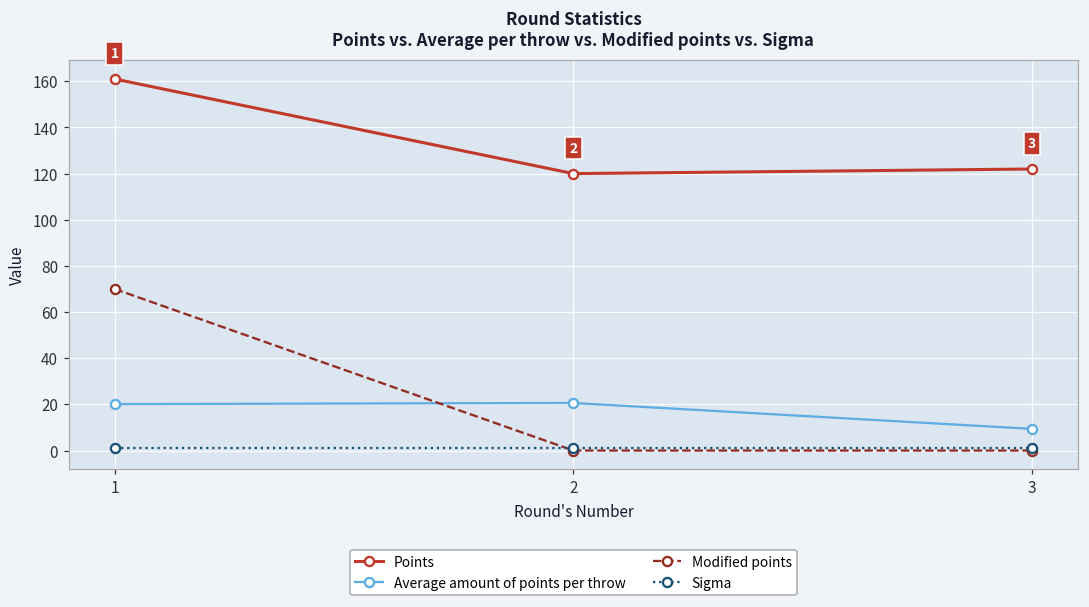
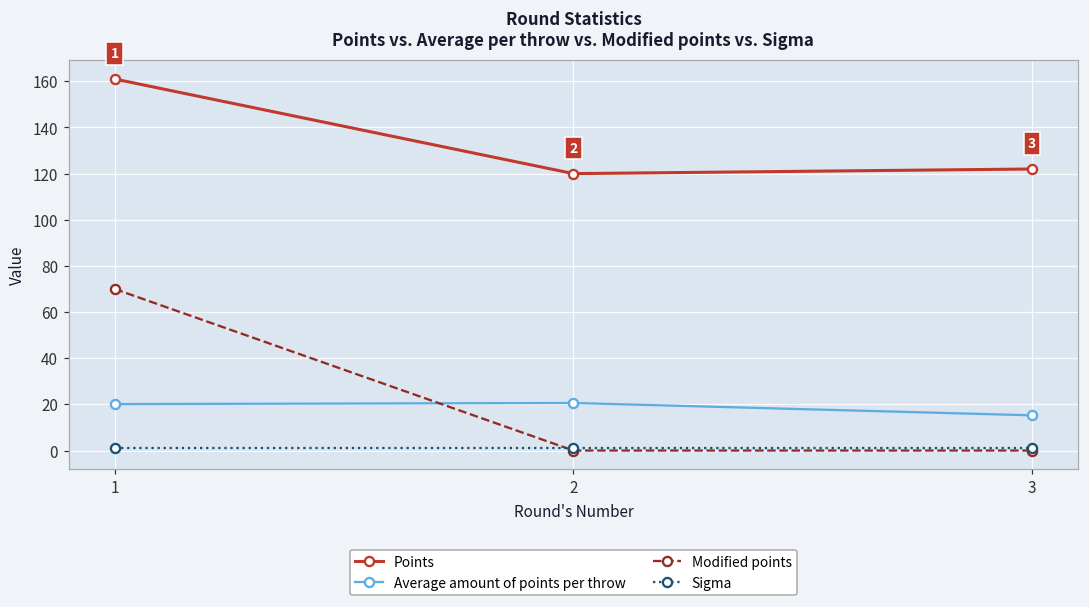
  {
    "Average amount of points per throw": {
      "1": 20,
      "2": 21,
-     "3": 9
+     "3": 15
    },
    "Sigma": {
      "1": 1,
      "2": 1,
      "3": 1
    }
  }
